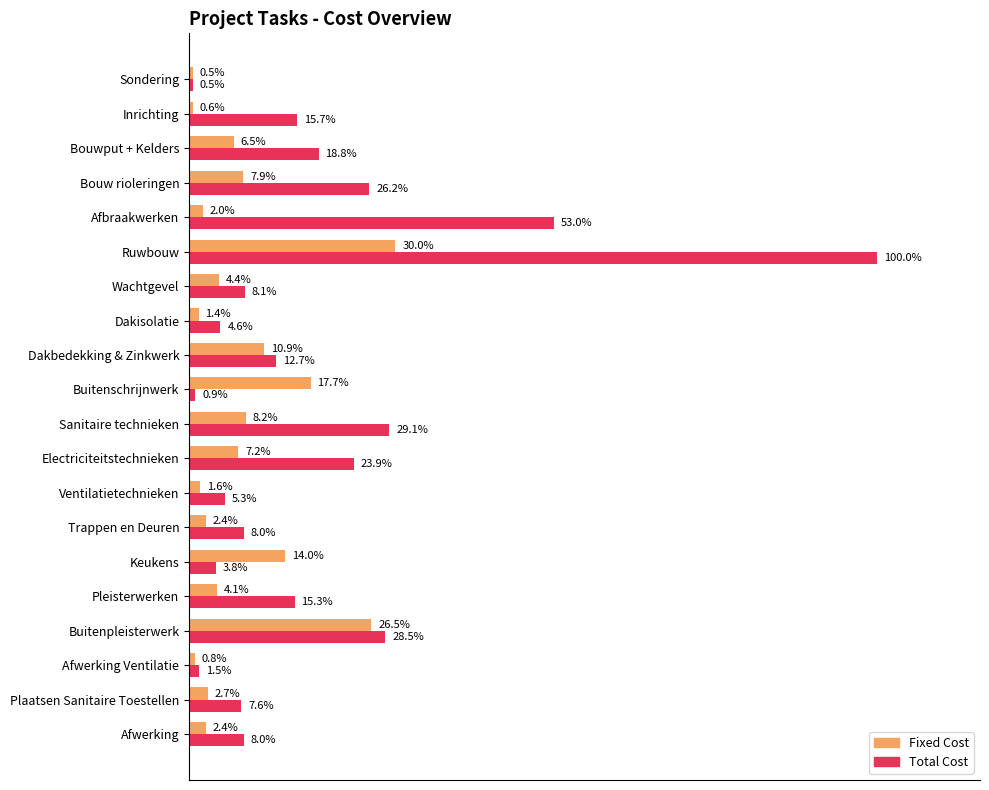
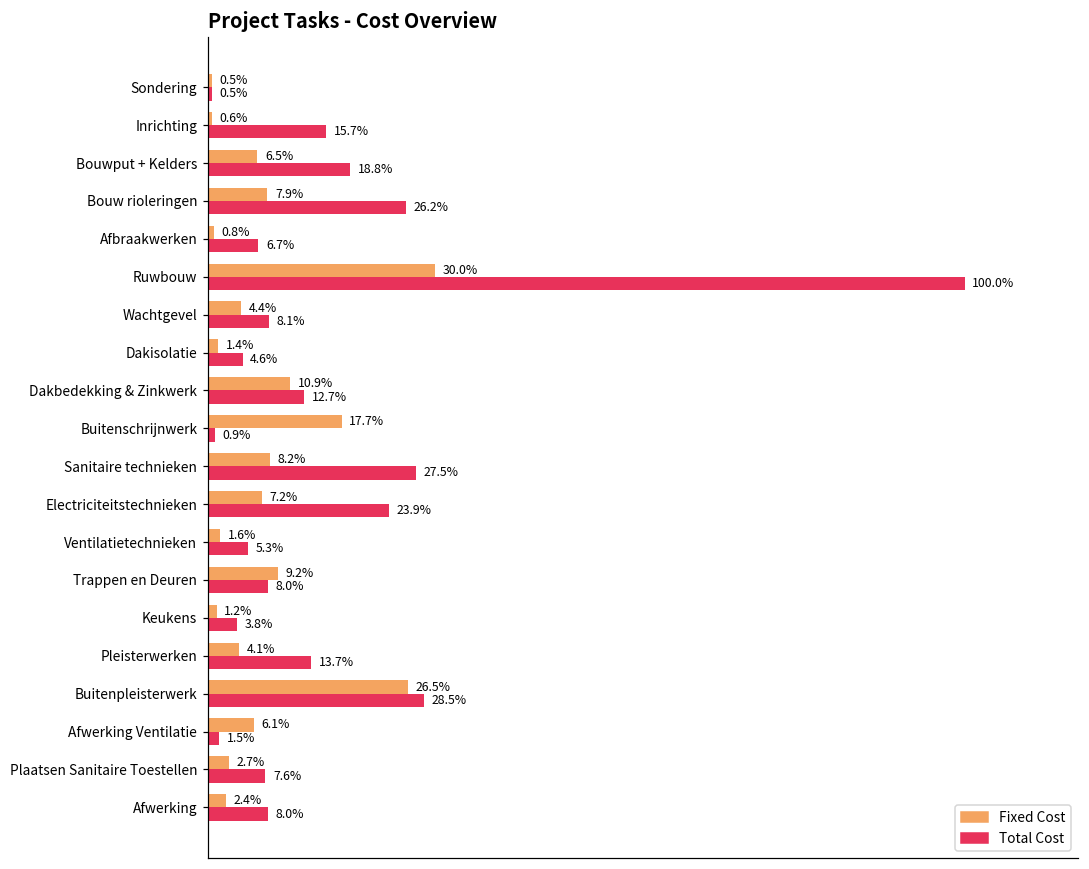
  {
    "Total Cost": {
      "Sondering": "0.5%",
      "Inrichting": "15.7%",
      "Bouwput + Kelders": "18.8%",
      "Bouw rioleringen": "26.2%",
-     "Afbraakwerken": "53.0%",
+     "Afbraakwerken": "6.7%",
      "Ruwbouw": "100.0%",
      "Wachtgevel": "8.1%",
      "Dakisolatie": "4.6%",
      "Dakbedekking & Zinkwerk": "12.7%",
      "Buitenschrijnwerk": "0.9%",
-     "Sanitaire technieken": "29.1%",
+     "Sanitaire technieken": "27.5%",
      "Electriciteitstechnieken": "23.9%",
      "Ventilatietechnieken": "5.3%",
      "Trappen en Deuren": "8.0%",
      "Keukens": "3.8%",
-     "Pleisterwerken": "15.3%",
+     "Pleisterwerken": "13.7%",
      "Buitenpleisterwerk": "28.5%",
      "Afwerking Ventilatie": "1.5%",
      "Plaatsen Sanitaire Toestellen": "7.6%",
      "Afwerking": "8.0%"
    },
    "Fixed Cost": {
      "Sondering": "0.5%",
      "Inrichting": "0.6%",
      "Bouwput + Kelders": "6.5%",
      "Bouw rioleringen": "7.9%",
-     "Afbraakwerken": "2.0%",
+     "Afbraakwerken": "0.8%",
      "Ruwbouw": "30.0%",
      "Wachtgevel": "4.4%",
      "Dakisolatie": "1.4%",
      "Dakbedekking & Zinkwerk": "10.9%",
      "Buitenschrijnwerk": "17.7%",
      "Sanitaire technieken": "8.2%",
      "Electriciteitstechnieken": "7.2%",
      "Ventilatietechnieken": "1.6%",
-     "Trappen en Deuren": "2.4%",
-     "Keukens": "14.0%",
+     "Trappen en Deuren": "9.2%",
+     "Keukens": "1.2%",
      "Pleisterwerken": "4.1%",
      "Buitenpleisterwerk": "26.5%",
-     "Afwerking Ventilatie": "0.8%",
+     "Afwerking Ventilatie": "6.1%",
      "Plaatsen Sanitaire Toestellen": "2.7%",
      "Afwerking": "2.4%"
    }
  }
